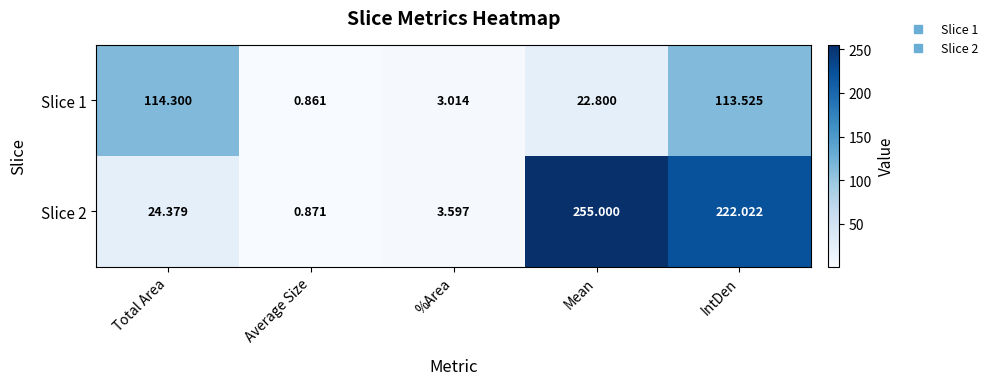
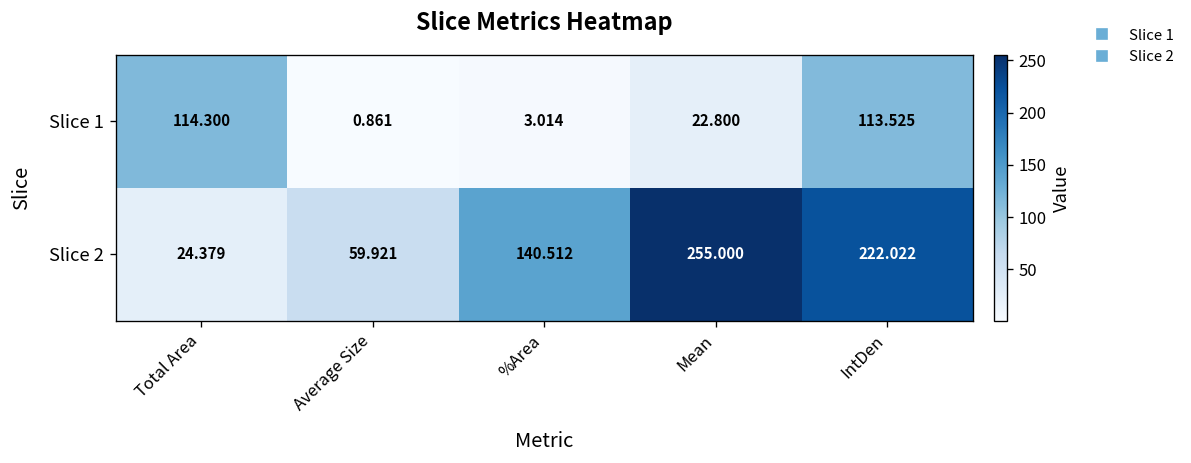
  {
    "Slice 1": {
      "Total Area": 114.300,
      "Average Size": 0.861,
      "%Area": 3.014,
      "Mean": 22.800,
      "IntDen": 113.525
    },
    "Slice 2": {
      "Total Area": 24.379,
-     "Average Size": 0.871,
-     "%Area": 3.597,
+     "Average Size": 59.921,
+     "%Area": 140.512,
      "Mean": 255.000,
      "IntDen": 222.022
    }
  }
